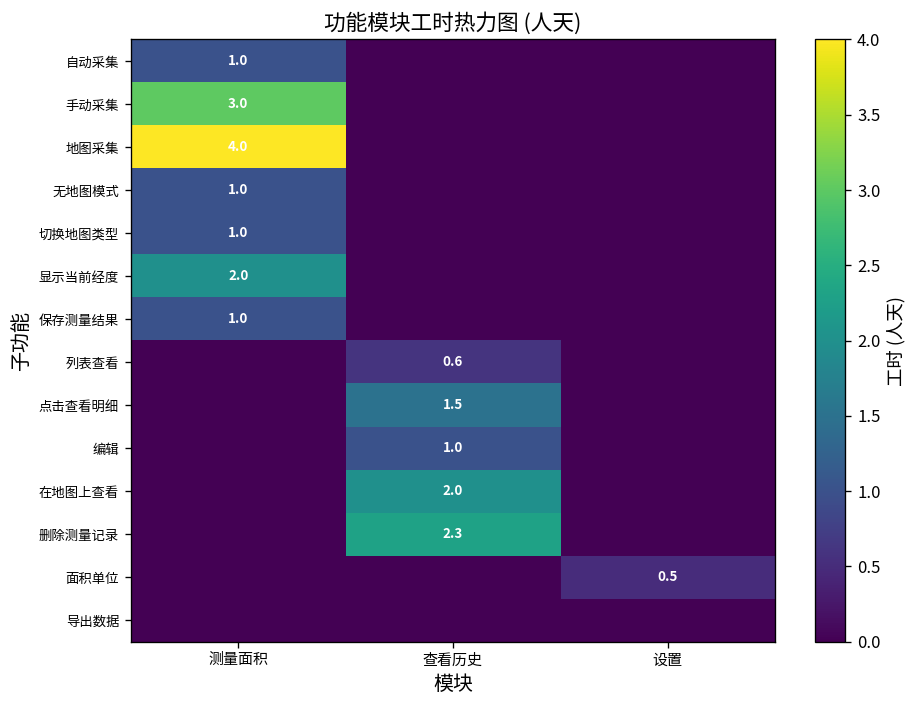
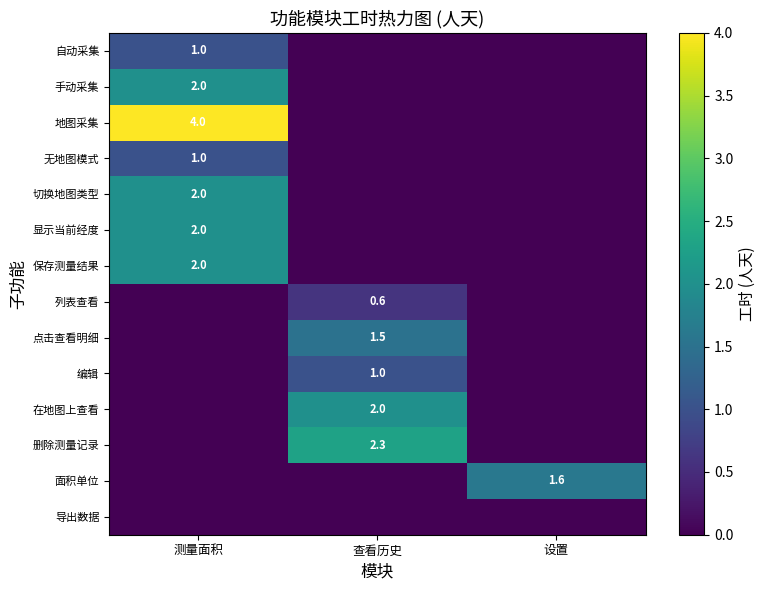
  {
    "自动采集": {
      "测量面积": 1.0
    },
    "手动采集": {
-     "测量面积": 3.0
+     "测量面积": 2.0
    },
    "地图采集": {
      "测量面积": 4.0
    },
    "无地图模式": {
      "测量面积": 1.0
    },
    "切换地图类型": {
-     "测量面积": 1.0
+     "测量面积": 2.0
    },
    "显示当前经度": {
      "测量面积": 2.0
    },
    "保存测量结果": {
-     "测量面积": 1.0
+     "测量面积": 2.0
    },
    "列表查看": {
      "查看历史": 0.6
    },
    "点击查看明细": {
      "查看历史": 1.5
    },
    "编辑": {
      "查看历史": 1.0
    },
    "在地图上查看": {
      "查看历史": 2.0
    },
    "删除测量记录": {
      "查看历史": 2.3
    },
    "面积单位": {
-     "设置": 0.5
+     "设置": 1.6
    }
  }
